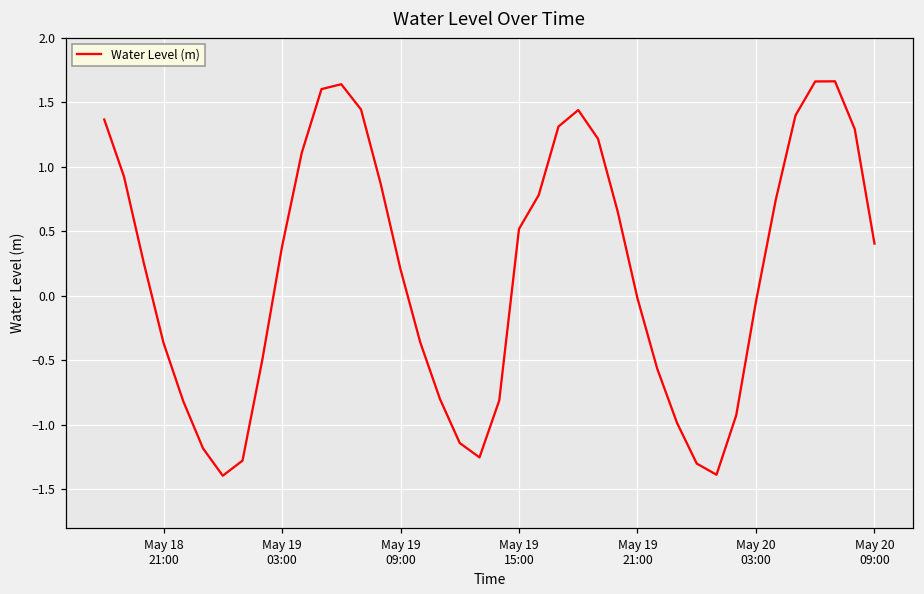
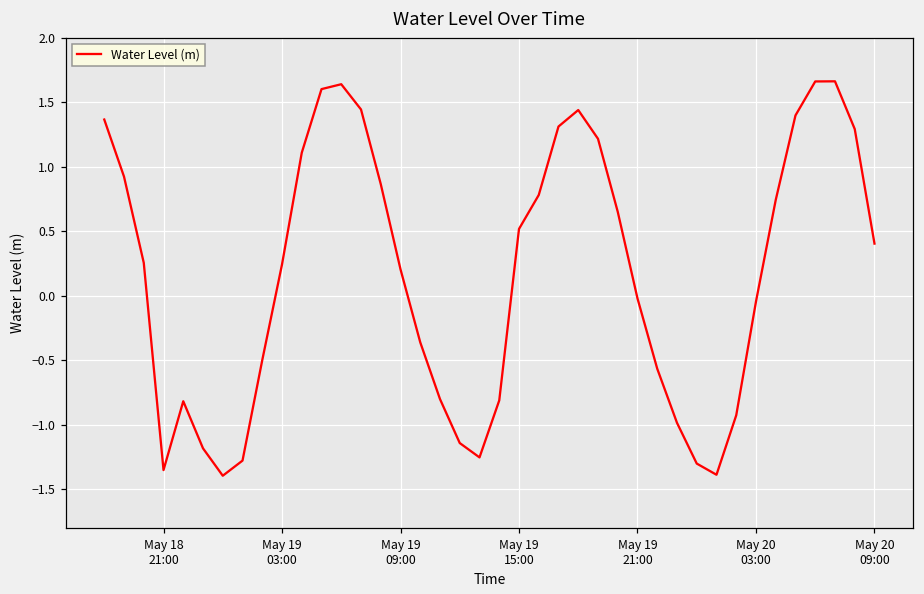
  {
-   "May 18 21:00": -0.37,
-   "May 19 03:00": 0.38,
+   "May 18 21:00": -1.35,
+   "May 19 03:00": 0.24,
    "May 19 09:00": 0.20,
    "May 19 15:00": 0.52,
    "May 19 21:00": -0.02,
    "May 20 03:00": -0.04,
    "May 20 09:00": 0.40
  }
